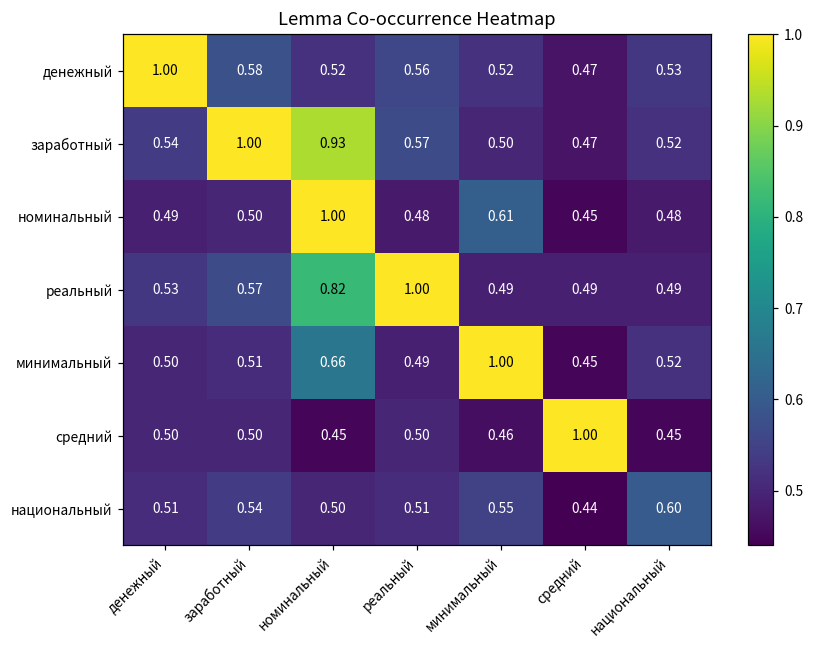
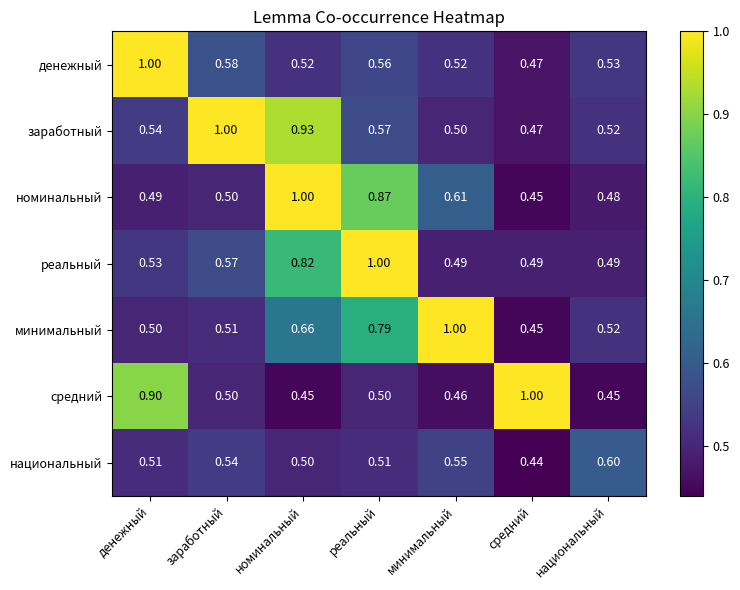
  {
    "денежный": {
      "денежный": 1.00,
      "заработный": 0.58,
      "номинальный": 0.52,
      "реальный": 0.56,
      "минимальный": 0.52,
      "средний": 0.47,
      "национальный": 0.53
    },
    "заработный": {
      "денежный": 0.54,
      "заработный": 1.00,
      "номинальный": 0.93,
      "реальный": 0.57,
      "минимальный": 0.50,
      "средний": 0.47,
      "национальный": 0.52
    },
    "номинальный": {
      "денежный": 0.49,
      "заработный": 0.50,
      "номинальный": 1.00,
-     "реальный": 0.48,
+     "реальный": 0.87,
      "минимальный": 0.61,
      "средний": 0.45,
      "национальный": 0.48
    },
    "реальный": {
      "денежный": 0.53,
      "заработный": 0.57,
      "номинальный": 0.82,
      "реальный": 1.00,
      "минимальный": 0.49,
      "средний": 0.49,
      "национальный": 0.49
    },
    "минимальный": {
      "денежный": 0.50,
      "заработный": 0.51,
      "номинальный": 0.66,
-     "реальный": 0.49,
+     "реальный": 0.79,
      "минимальный": 1.00,
      "средний": 0.45,
      "национальный": 0.52
    },
    "средний": {
-     "денежный": 0.50,
+     "денежный": 0.90,
      "заработный": 0.50,
      "номинальный": 0.45,
      "реальный": 0.50,
      "минимальный": 0.46,
      "средний": 1.00,
      "национальный": 0.45
    },
    "национальный": {
      "денежный": 0.51,
      "заработный": 0.54,
      "номинальный": 0.50,
      "реальный": 0.51,
      "минимальный": 0.55,
      "средний": 0.44,
      "национальный": 0.60
    }
  }
